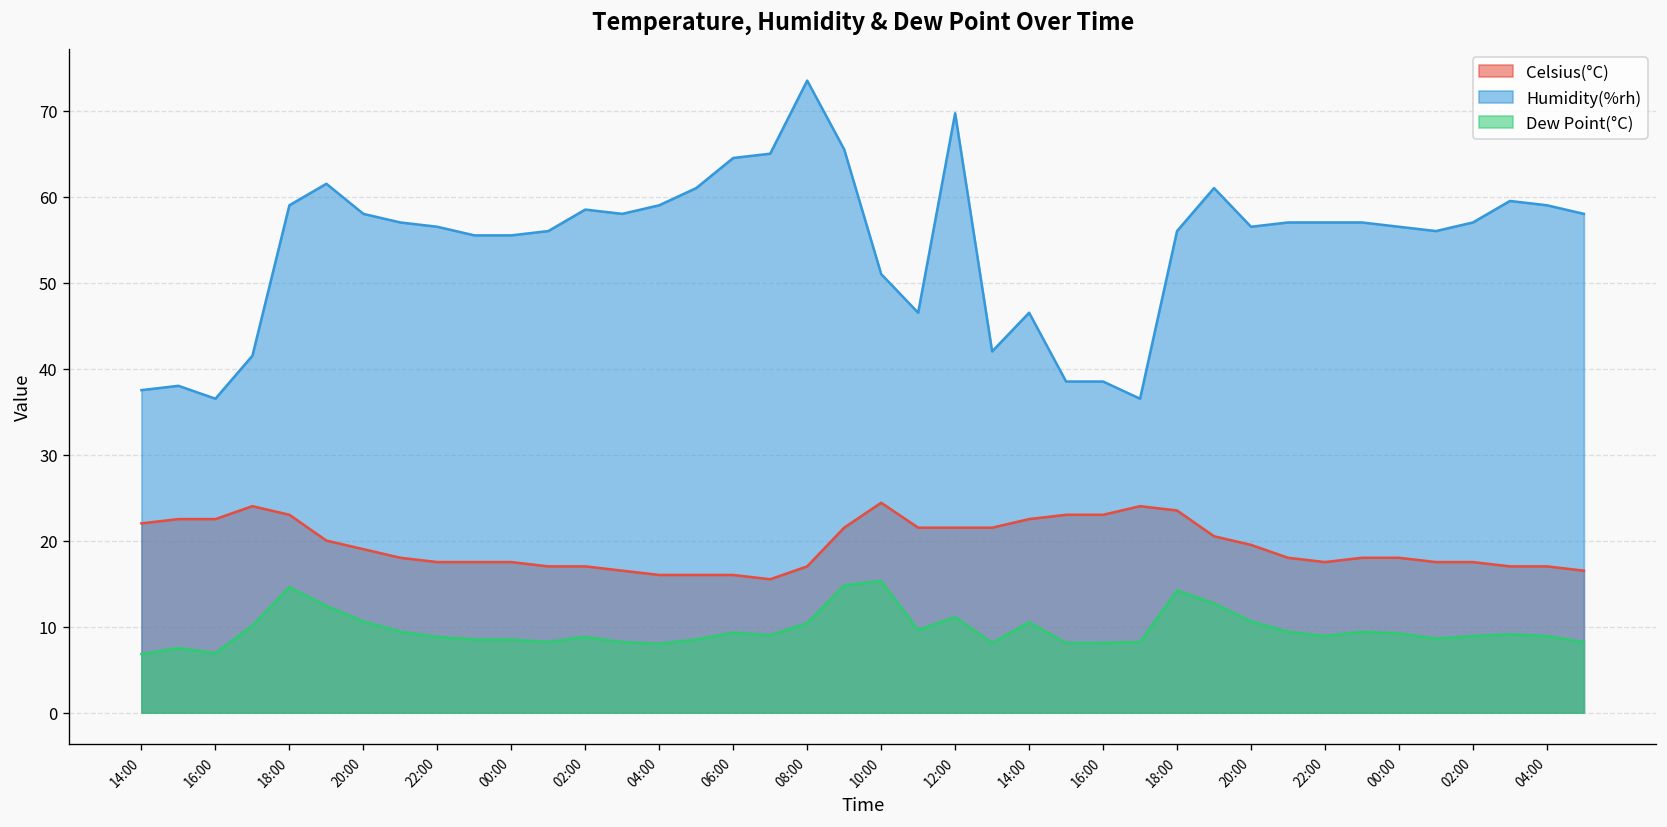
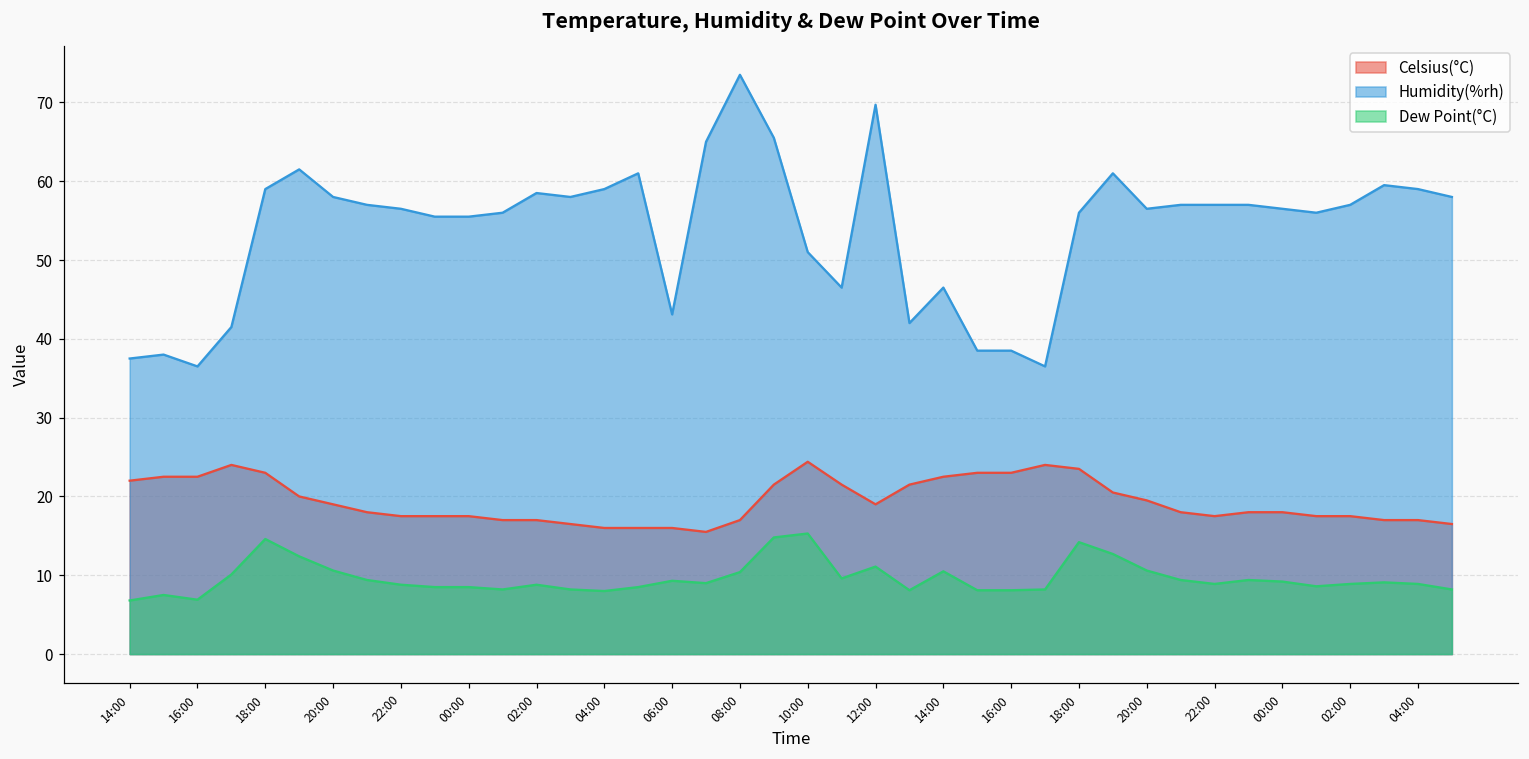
  {
    "Celsius(°C)": {
      "06:00": 16,
      "08:00": 17,
      "10:00": 24,
-     "12:00": 22
+     "12:00": 19
    },
    "Humidity(%rh)": {
-     "06:00": 65,
+     "06:00": 43,
      "08:00": 74,
      "10:00": 51,
      "12:00": 70
    },
    "Dew Point(°C)": {
      "06:00": 9,
      "08:00": 10,
      "10:00": 15,
      "12:00": 11
    }
  }
